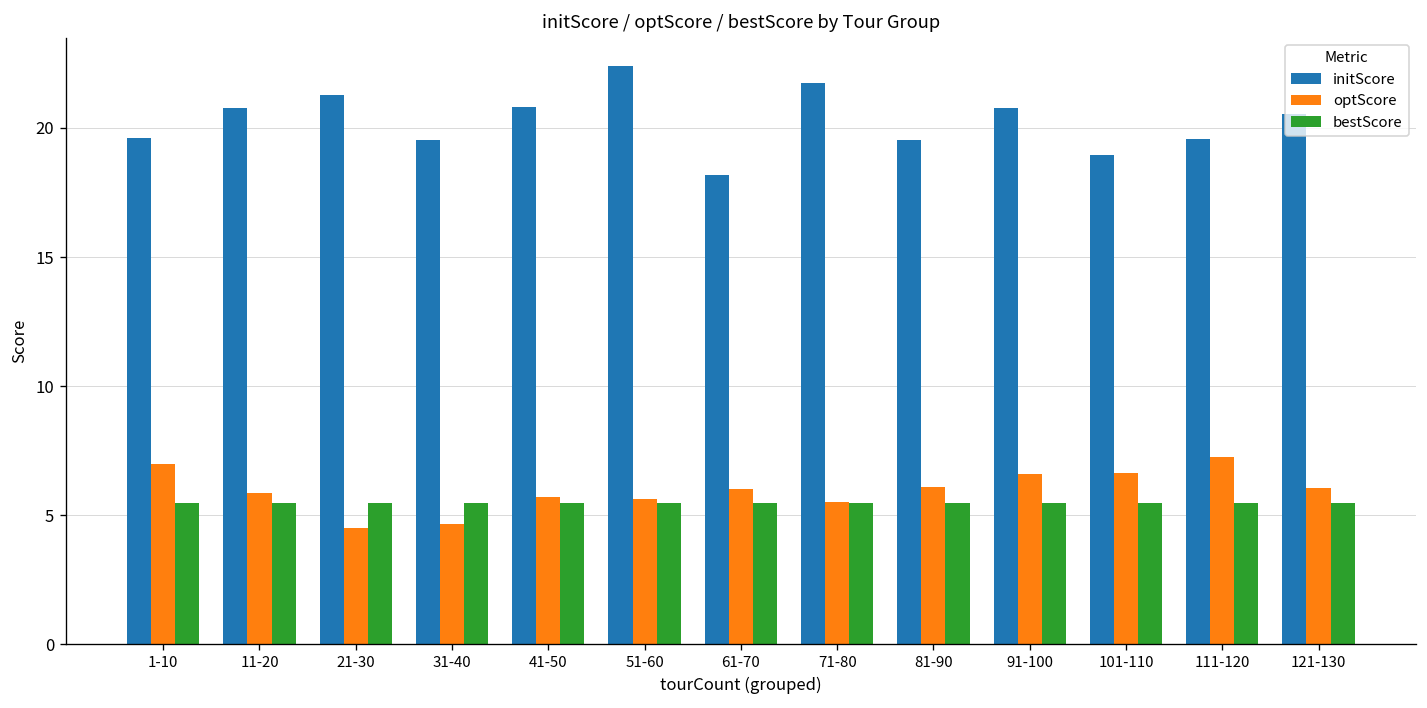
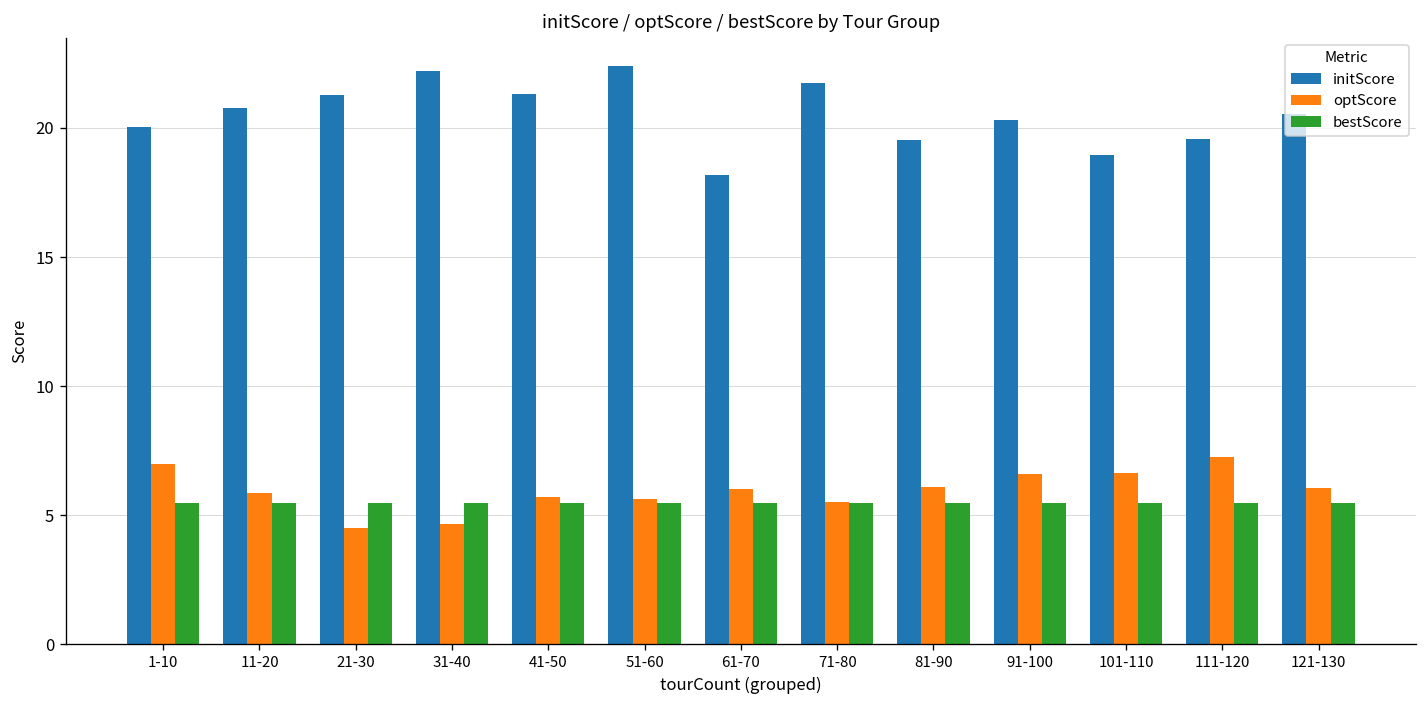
  {
    "initScore": {
-     "1-10": 19.6,
+     "1-10": 20.0,
      "11-20": 20.8,
      "21-30": 21.3,
-     "31-40": 19.5,
-     "41-50": 20.8,
+     "31-40": 22.2,
+     "41-50": 21.3,
      "51-60": 22.4,
      "61-70": 18.2,
      "71-80": 21.8,
      "81-90": 19.5,
-     "91-100": 20.8,
+     "91-100": 20.3,
      "101-110": 19.0,
      "111-120": 19.6
    },
    "optScore": {
      "1-10": 7.0,
      "11-20": 5.8,
      "21-30": 4.5,
      "31-40": 4.7,
      "41-50": 5.7,
      "51-60": 5.6,
      "61-70": 6.0,
      "71-80": 5.5,
      "81-90": 6.1,
      "91-100": 6.6,
      "101-110": 6.7,
      "111-120": 7.3,
      "121-130": 6.0
    },
    "bestScore": {
      "1-10": 5.5,
      "11-20": 5.5,
      "21-30": 5.5,
      "31-40": 5.5,
      "41-50": 5.5,
      "51-60": 5.5,
      "61-70": 5.5,
      "71-80": 5.5,
      "81-90": 5.5,
      "91-100": 5.5,
      "101-110": 5.5,
      "111-120": 5.5,
      "121-130": 5.5
    }
  }
